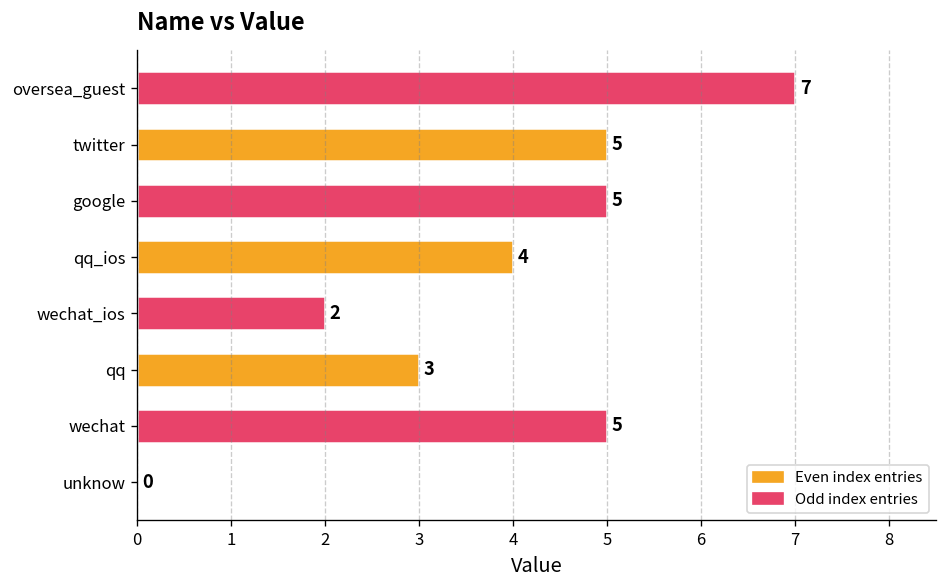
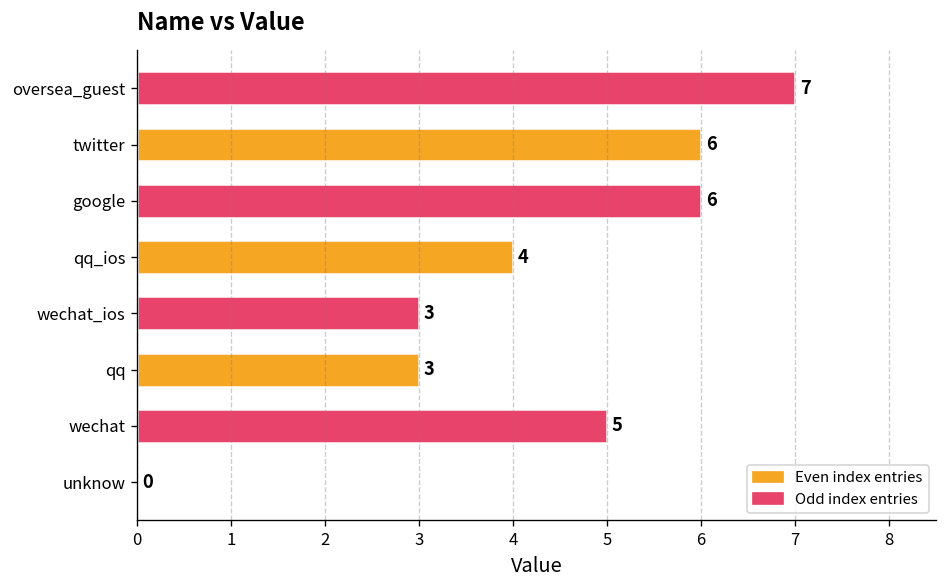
  {
    "oversea_guest": 7,
-   "twitter": 5,
-   "google": 5,
+   "twitter": 6,
+   "google": 6,
    "qq_ios": 4,
-   "wechat_ios": 2,
+   "wechat_ios": 3,
    "qq": 3,
    "wechat": 5,
    "unknow": 0
  }
